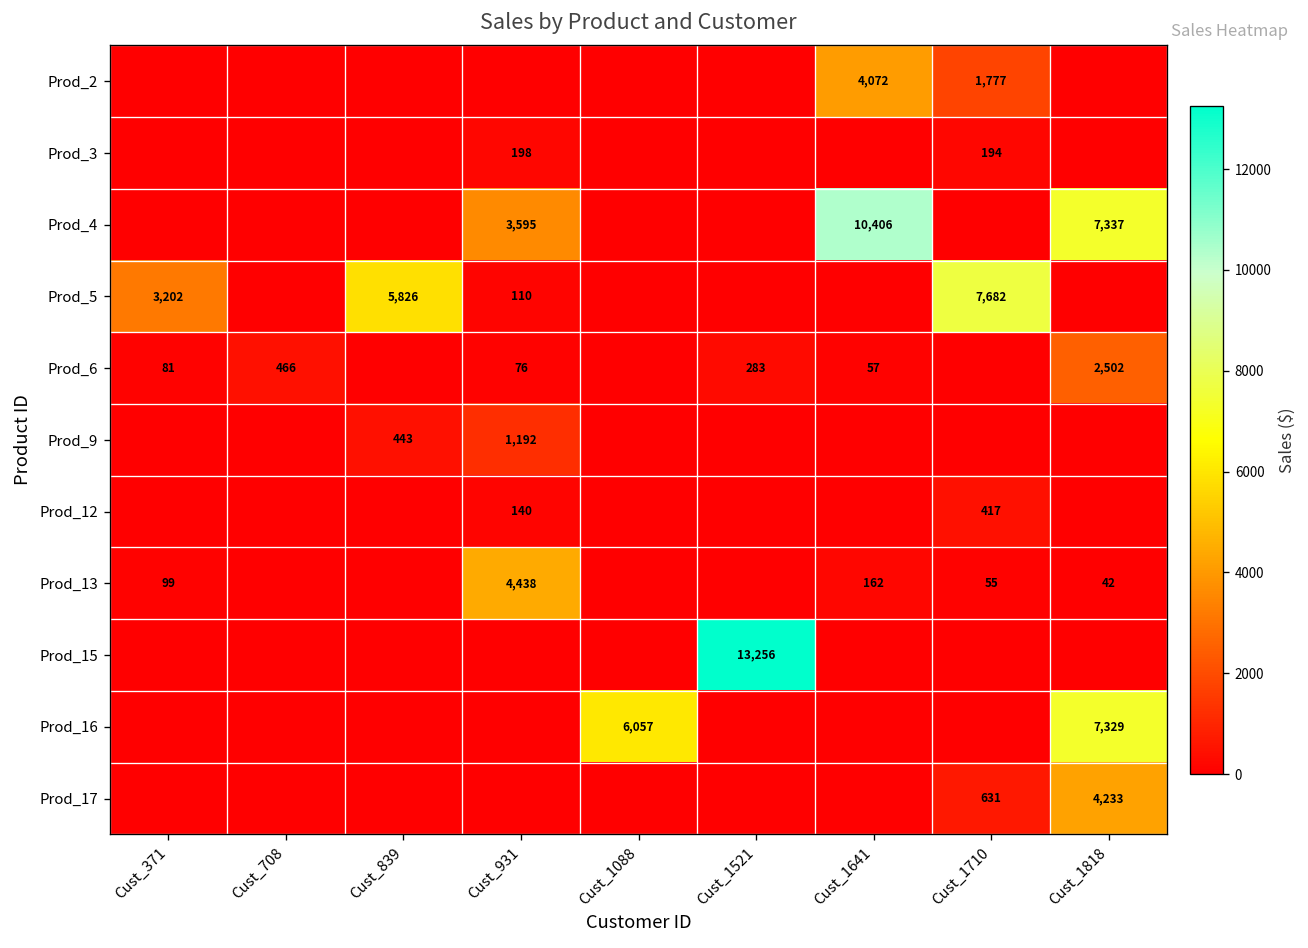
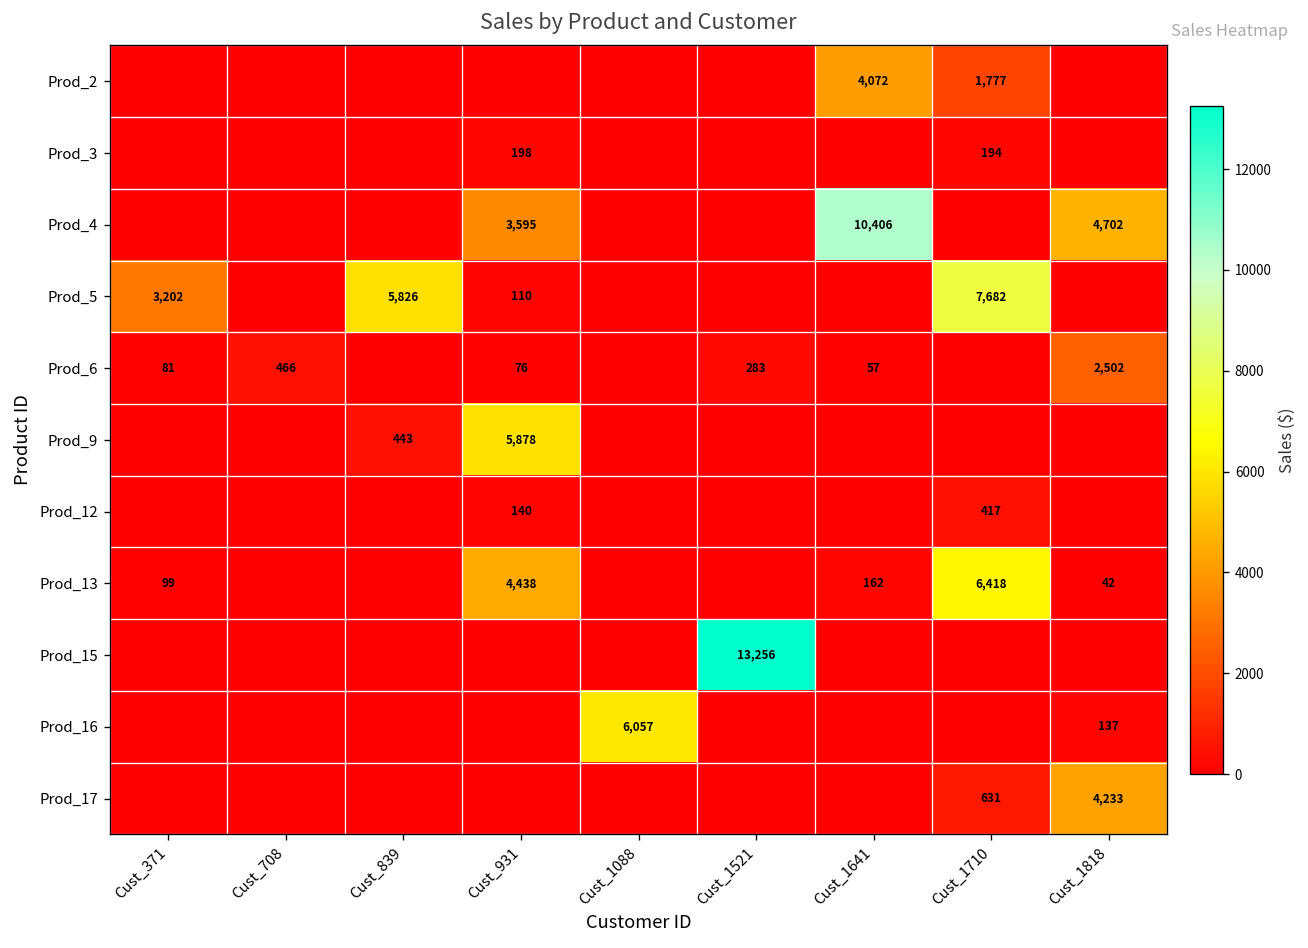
  {
    "Prod_2": {
      "Cust_1641": "4,072",
      "Cust_1710": "1,777"
    },
    "Prod_3": {
      "Cust_931": "198",
      "Cust_1710": "194"
    },
    "Prod_4": {
      "Cust_931": "3,595",
      "Cust_1641": "10,406",
-     "Cust_1818": "7,337"
+     "Cust_1818": "4,702"
    },
    "Prod_5": {
      "Cust_371": "3,202",
      "Cust_839": "5,826",
      "Cust_931": "110",
      "Cust_1710": "7,682"
    },
    "Prod_6": {
      "Cust_371": "81",
      "Cust_708": "466",
      "Cust_931": "76",
      "Cust_1521": "283",
      "Cust_1641": "57",
      "Cust_1818": "2,502"
    },
    "Prod_9": {
      "Cust_839": "443",
-     "Cust_931": "1,192"
+     "Cust_931": "5,878"
    },
    "Prod_12": {
      "Cust_931": "140",
      "Cust_1710": "417"
    },
    "Prod_13": {
      "Cust_371": "99",
      "Cust_931": "4,438",
      "Cust_1641": "162",
-     "Cust_1710": "55",
+     "Cust_1710": "6,418",
      "Cust_1818": "42"
    },
    "Prod_15": {
      "Cust_1521": "13,256"
    },
    "Prod_16": {
      "Cust_1088": "6,057",
-     "Cust_1818": "7,329"
+     "Cust_1818": "137"
    },
    "Prod_17": {
      "Cust_1710": "631",
      "Cust_1818": "4,233"
    }
  }
